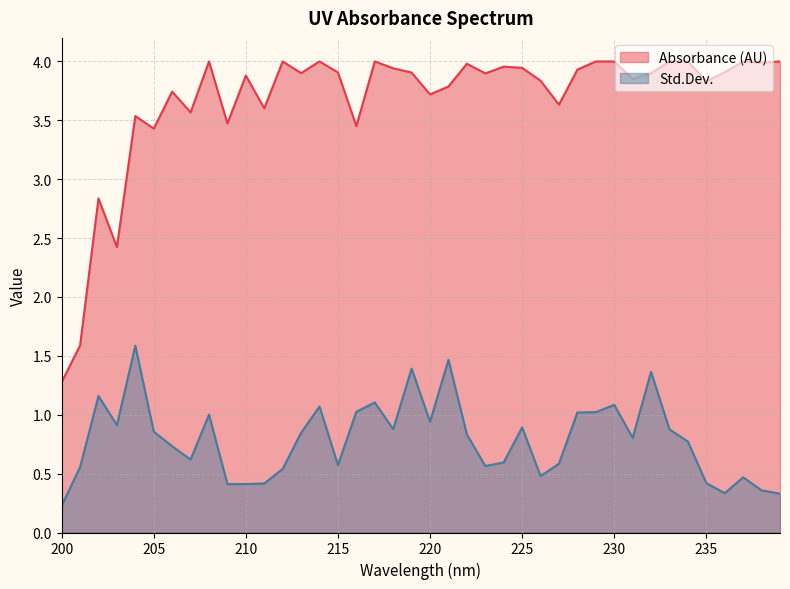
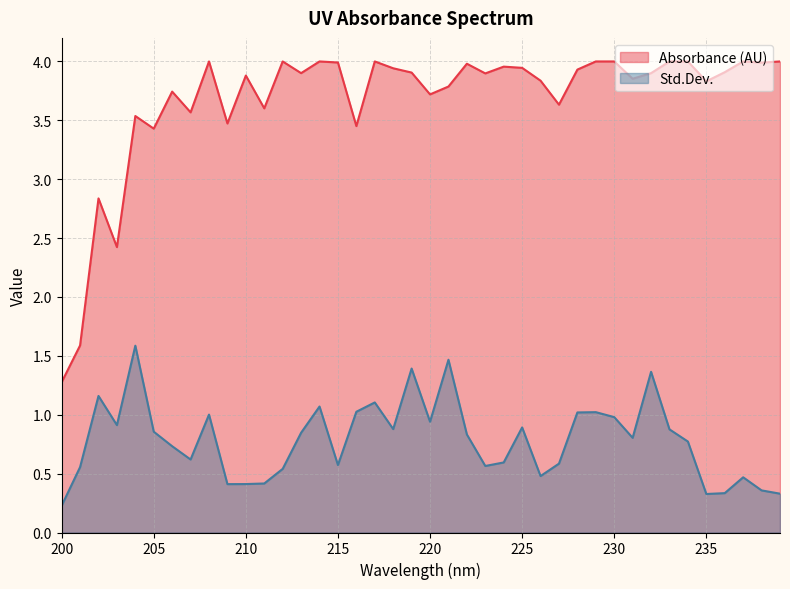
  {
    "Absorbance (AU)": {
      "200": 1.28,
      "205": 3.43,
      "210": 3.88,
-     "215": 3.91,
+     "215": 3.99,
      "220": 3.72,
      "225": 3.95,
      "230": 4.00
    },
    "Std.Dev.": {
      "200": 0.23,
      "205": 0.86,
      "210": 0.41,
      "215": 0.57,
      "220": 0.94,
      "225": 0.89,
-     "230": 1.08,
-     "235": 0.42
+     "230": 0.98,
+     "235": 0.33
    }
  }
